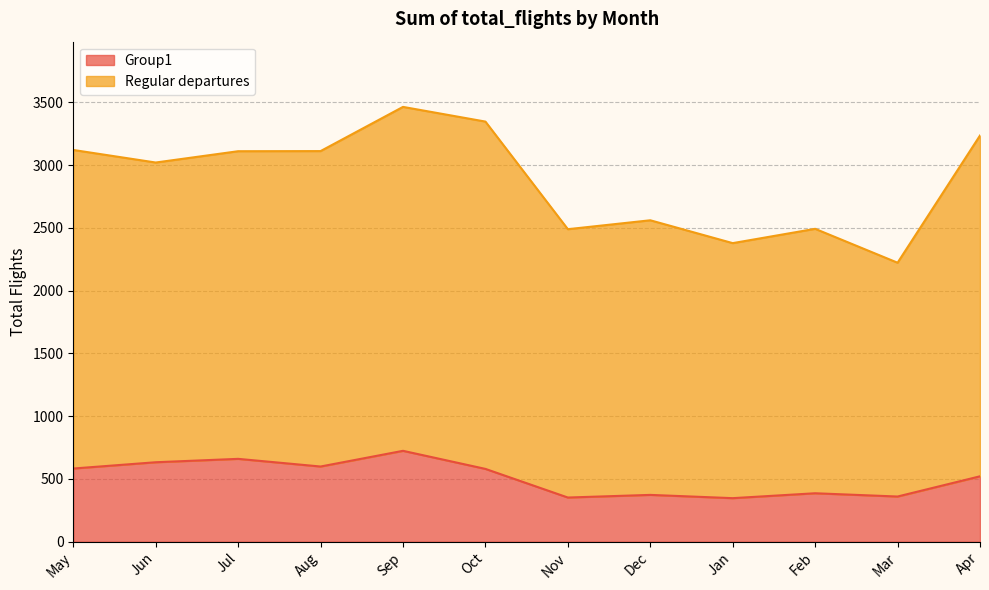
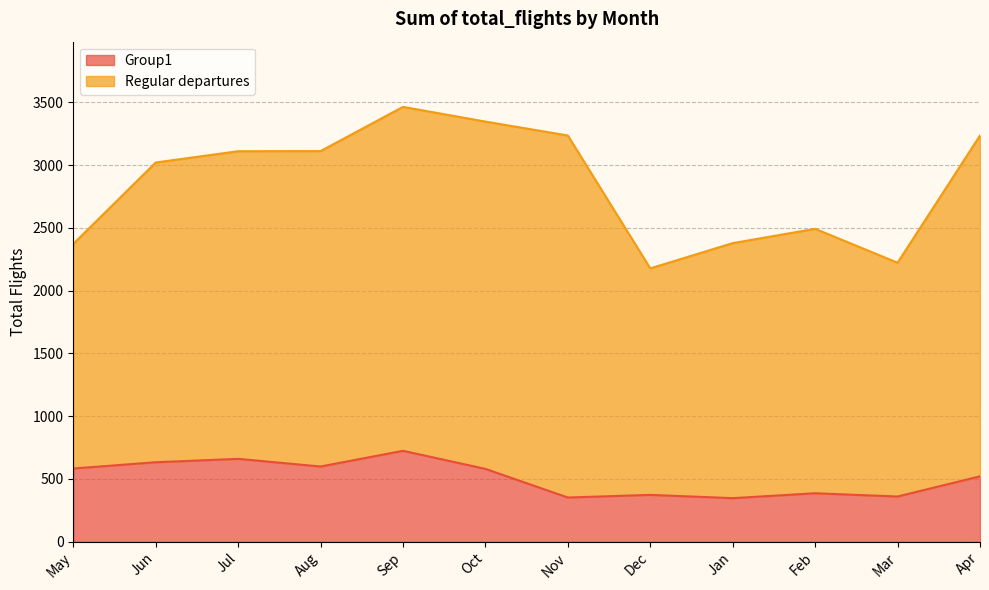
  {
    "Group1": {
      "May": 580,
      "Jun": 630,
      "Jul": 660,
      "Aug": 600,
      "Sep": 720,
      "Oct": 580,
      "Nov": 350,
      "Dec": 370,
      "Jan": 350,
      "Feb": 390,
      "Mar": 360,
      "Apr": 520
    },
    "Regular departures": {
-     "May": 2540,
+     "May": 1790,
      "Jun": 2390,
      "Jul": 2450,
      "Aug": 2510,
      "Sep": 2740,
      "Oct": 2770,
-     "Nov": 2140,
-     "Dec": 2190,
+     "Nov": 2880,
+     "Dec": 1800,
      "Jan": 2030,
      "Feb": 2110,
      "Mar": 1860,
      "Apr": 2710
    }
  }
